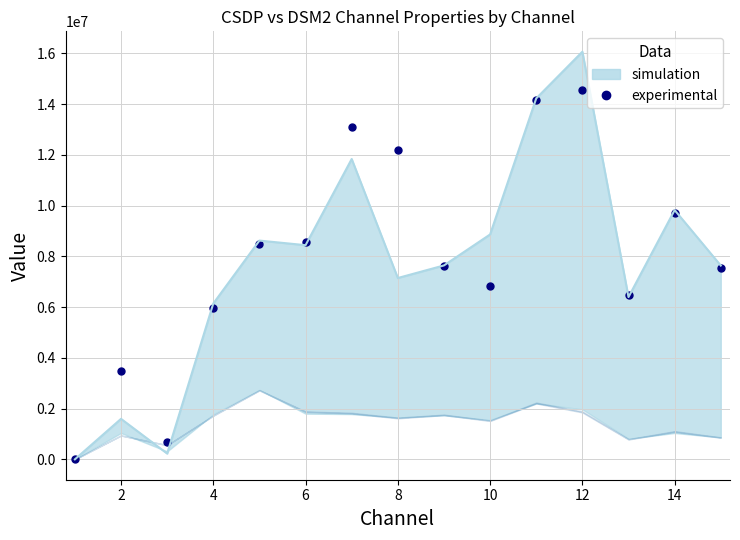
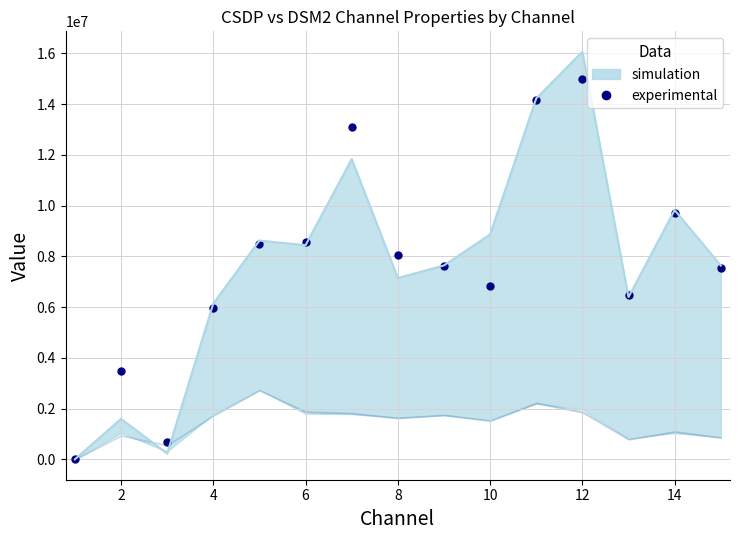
  {
    "experimental": {
      "2": 3500000,
      "4": 6000000,
      "6": 8600000,
-     "8": 12200000,
+     "8": 8000000,
      "10": 6800000,
-     "12": 14600000,
+     "12": 15000000,
      "14": 9700000
    }
  }
